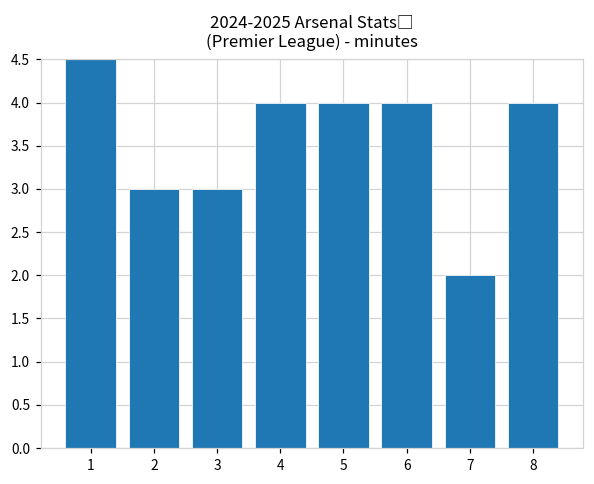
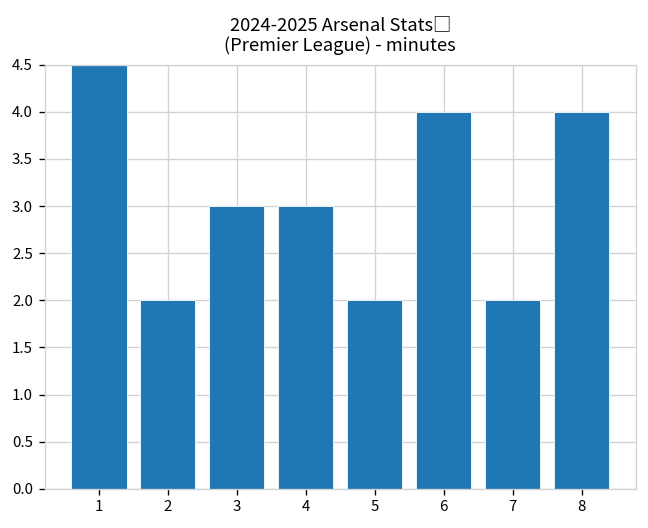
  {
-   "2": 3,
+   "2": 2,
    "3": 3,
-   "4": 4,
-   "5": 4,
+   "4": 3,
+   "5": 2,
    "6": 4,
    "7": 2,
    "8": 4
  }
